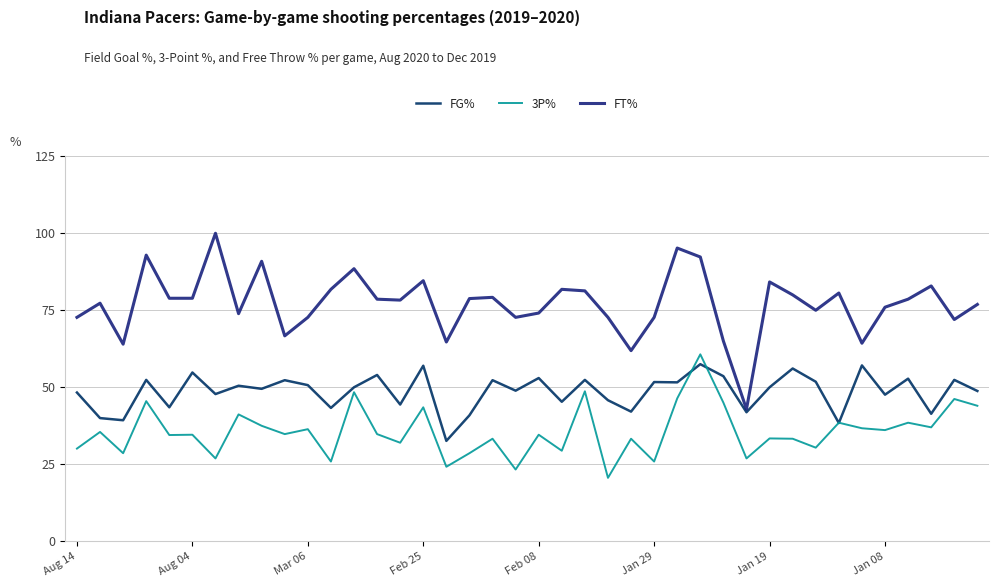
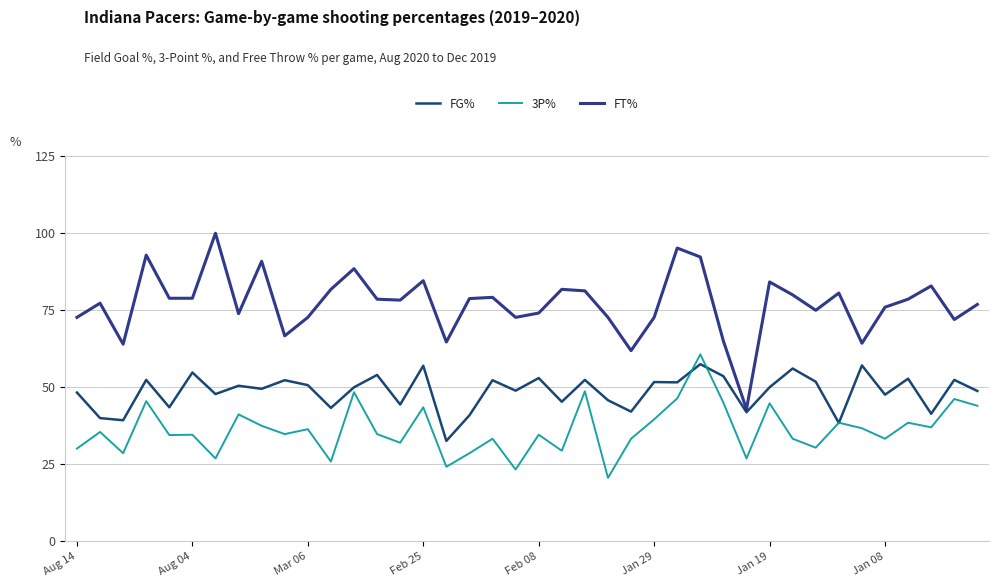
  {
    "3P%": {
      "Aug 14": 30,
      "Aug 04": 35,
      "Mar 06": 36,
      "Feb 25": 44,
      "Feb 08": 35,
-     "Jan 29": 26,
-     "Jan 19": 33,
-     "Jan 08": 36
+     "Jan 29": 40,
+     "Jan 19": 45,
+     "Jan 08": 33
    }
  }
